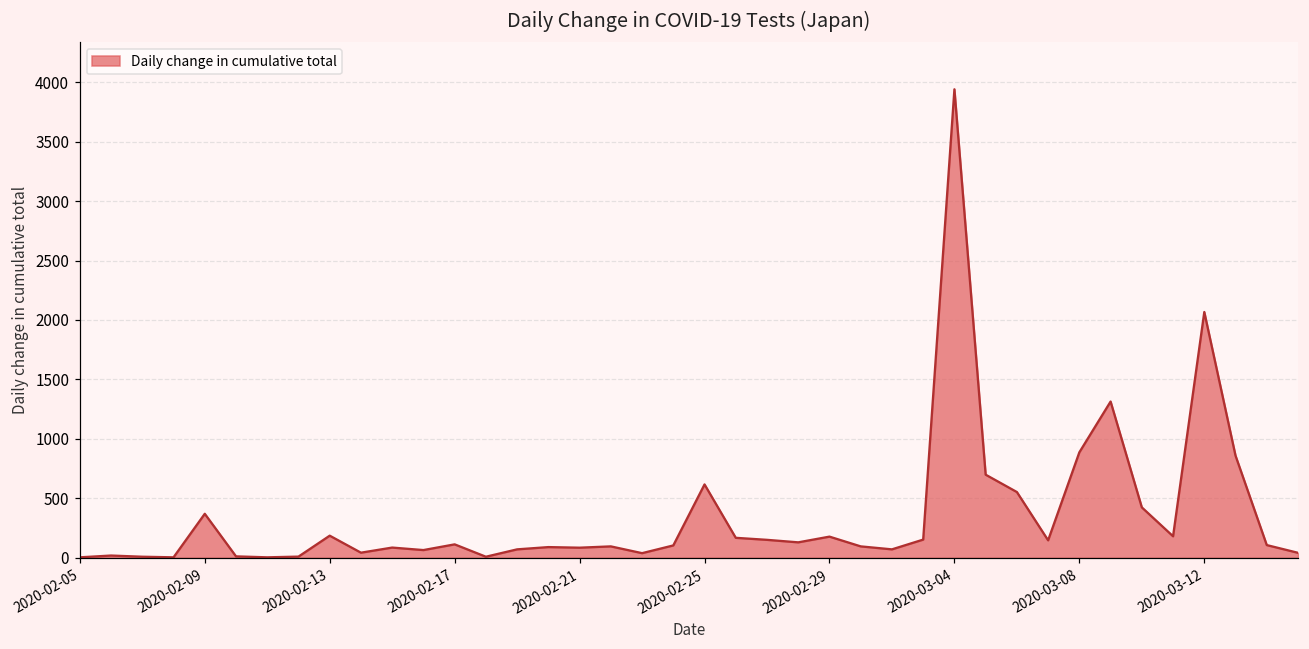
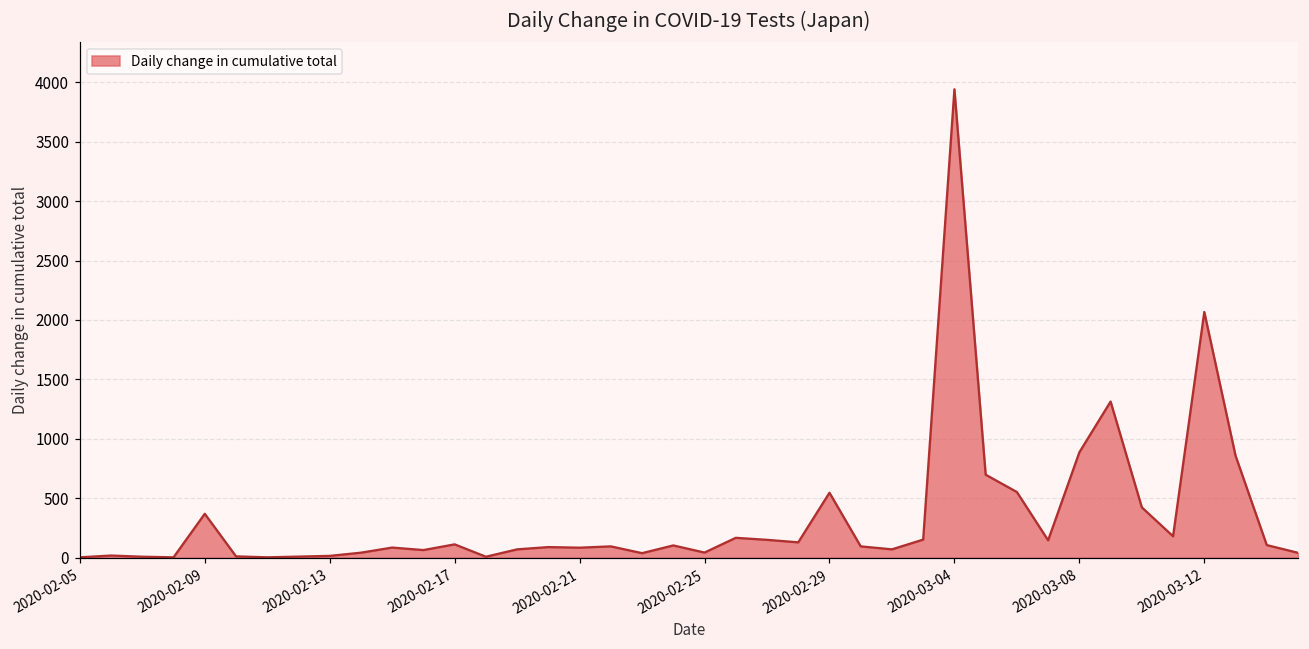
  {
    "2020-02-05": 0,
    "2020-02-09": 370,
-   "2020-02-13": 190,
+   "2020-02-13": 20,
    "2020-02-17": 110,
    "2020-02-21": 90,
-   "2020-02-25": 620,
-   "2020-02-29": 180,
+   "2020-02-25": 40,
+   "2020-02-29": 550,
    "2020-03-04": 3940,
    "2020-03-08": 890,
    "2020-03-12": 2070
  }
